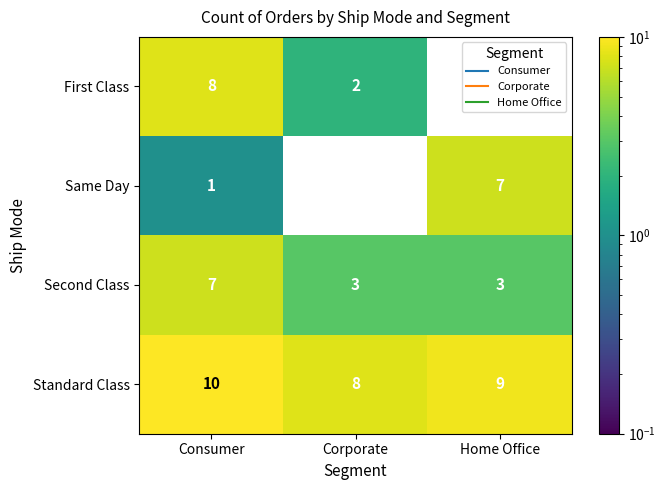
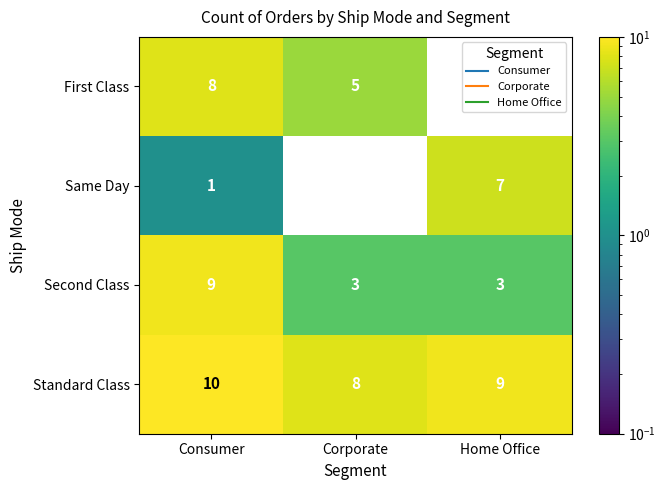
  {
    "First Class": {
      "Consumer": 8,
-     "Corporate": 2
+     "Corporate": 5
    },
    "Same Day": {
      "Consumer": 1,
      "Home Office": 7
    },
    "Second Class": {
-     "Consumer": 7,
+     "Consumer": 9,
      "Corporate": 3,
      "Home Office": 3
    },
    "Standard Class": {
      "Consumer": 10,
      "Corporate": 8,
      "Home Office": 9
    }
  }
